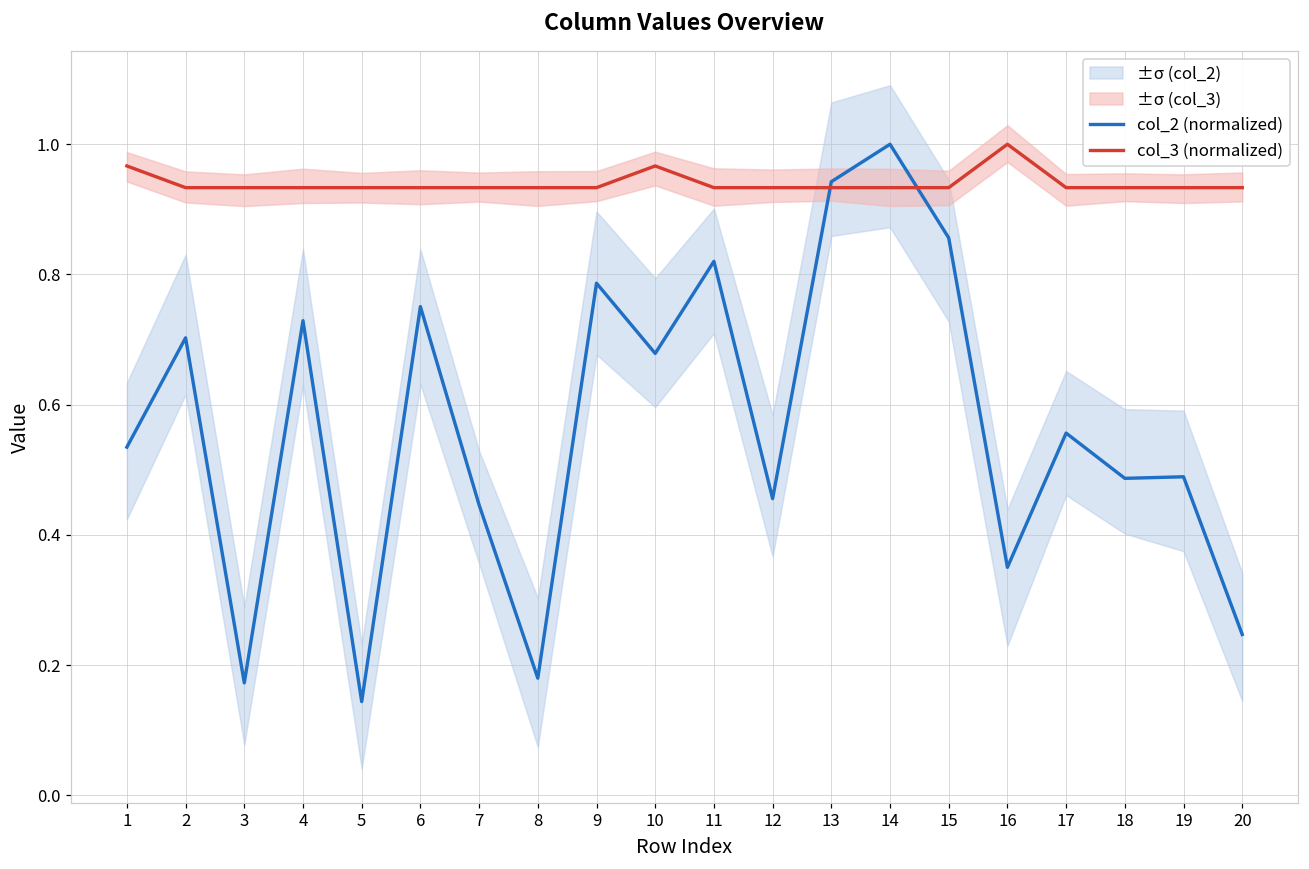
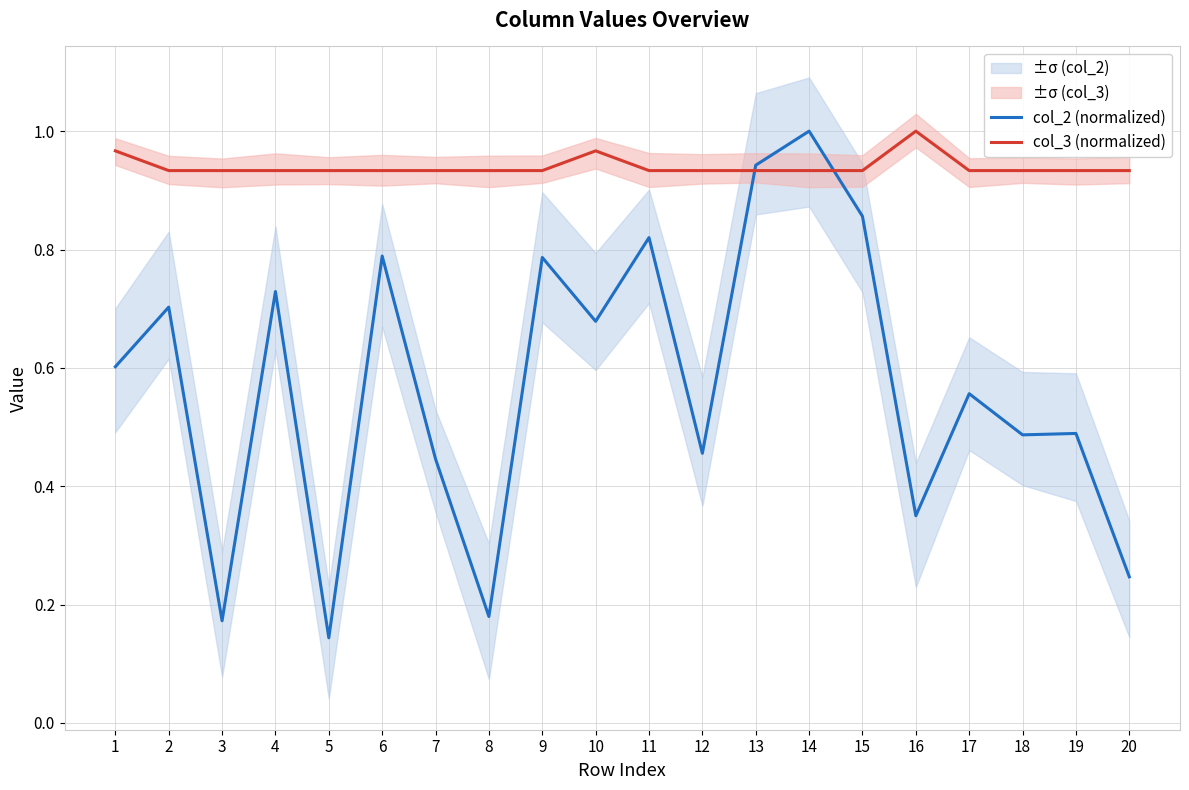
  {
    "col_2 (normalized)": {
-     "1": 0.53,
+     "1": 0.60,
      "2": 0.70,
      "3": 0.17,
      "4": 0.73,
      "5": 0.14,
-     "6": 0.75,
+     "6": 0.79,
      "7": 0.45,
      "8": 0.18,
      "9": 0.79,
      "10": 0.68,
      "11": 0.82,
      "12": 0.46,
      "13": 0.94,
      "14": 1.00,
      "15": 0.86,
      "16": 0.35,
      "17": 0.56,
      "18": 0.49,
      "19": 0.49,
      "20": 0.25
    },
    "col_3 (normalized)": {
      "1": 0.97,
      "2": 0.93,
      "3": 0.93,
      "4": 0.93,
      "5": 0.93,
      "6": 0.93,
      "7": 0.93,
      "8": 0.93,
      "9": 0.93,
      "10": 0.97,
      "11": 0.93,
      "12": 0.93,
      "13": 0.93,
      "14": 0.93,
      "15": 0.93,
      "16": 1.00,
      "17": 0.93,
      "18": 0.93,
      "19": 0.93,
      "20": 0.93
    }
  }
